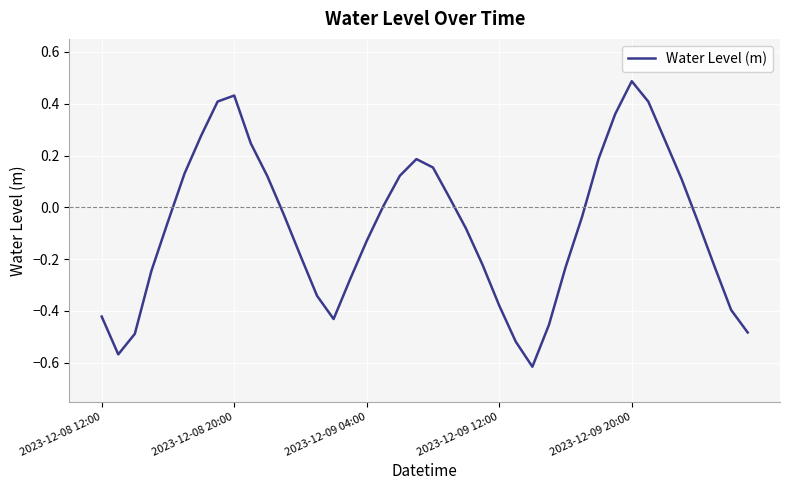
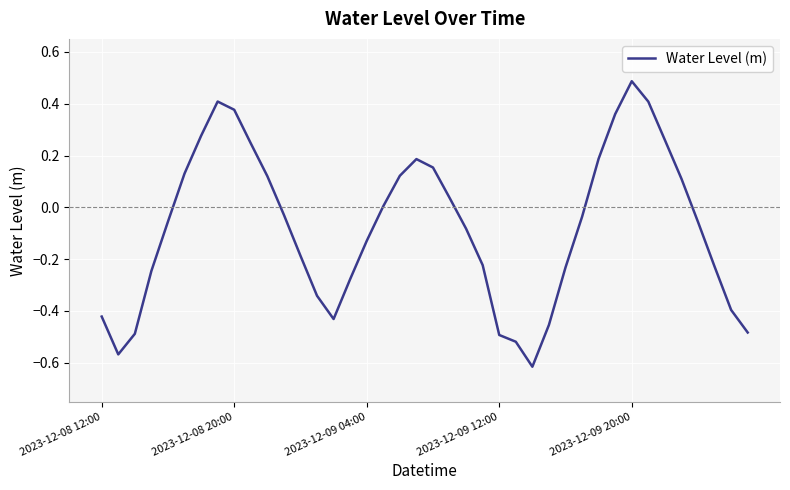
  {
    "2023-12-08 12:00": -0.42,
-   "2023-12-08 20:00": 0.43,
+   "2023-12-08 20:00": 0.38,
    "2023-12-09 04:00": -0.13,
-   "2023-12-09 12:00": -0.38,
+   "2023-12-09 12:00": -0.49,
    "2023-12-09 20:00": 0.49
  }
